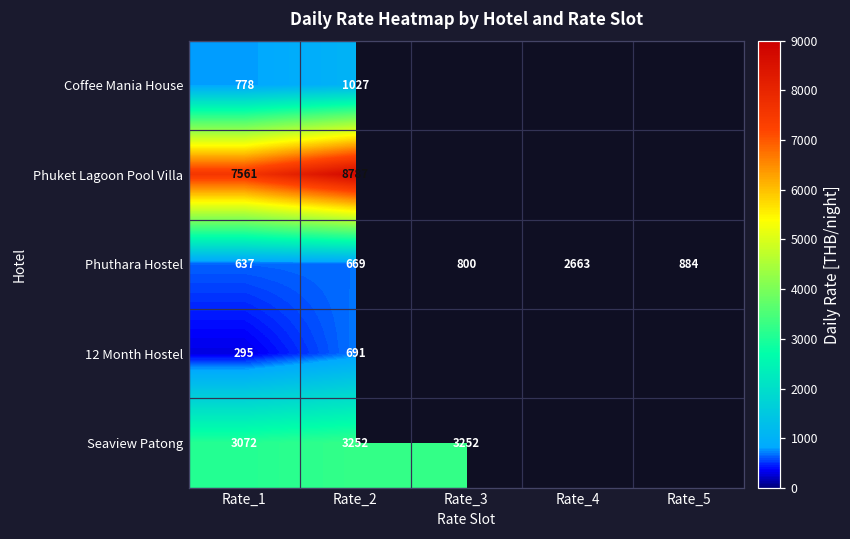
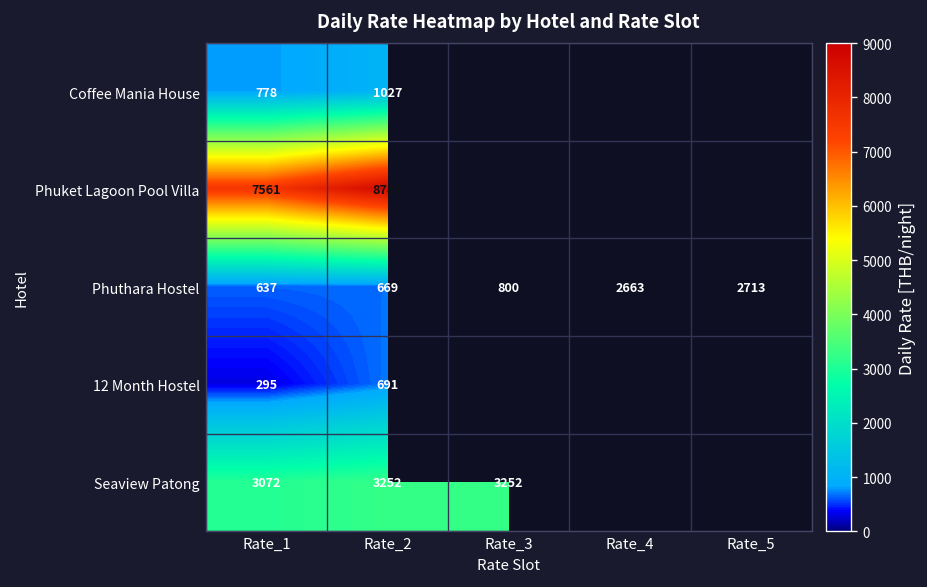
  {
    "Coffee Mania House": {
      "Rate_1": 778,
      "Rate_2": 1027
    },
    "Phuket Lagoon Pool Villa": {
      "Rate_1": 7561
    },
    "Phuthara Hostel": {
      "Rate_1": 637,
      "Rate_2": 669,
      "Rate_3": 800,
      "Rate_4": 2663,
-     "Rate_5": 884
+     "Rate_5": 2713
    },
    "12 Month Hostel": {
      "Rate_1": 295,
      "Rate_2": 691
    },
    "Seaview Patong": {
      "Rate_1": 3072,
      "Rate_2": 3252,
      "Rate_3": 3252
    }
  }
